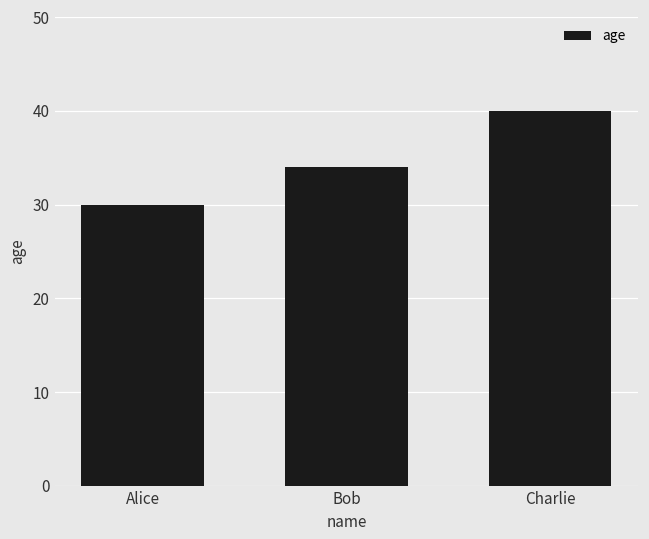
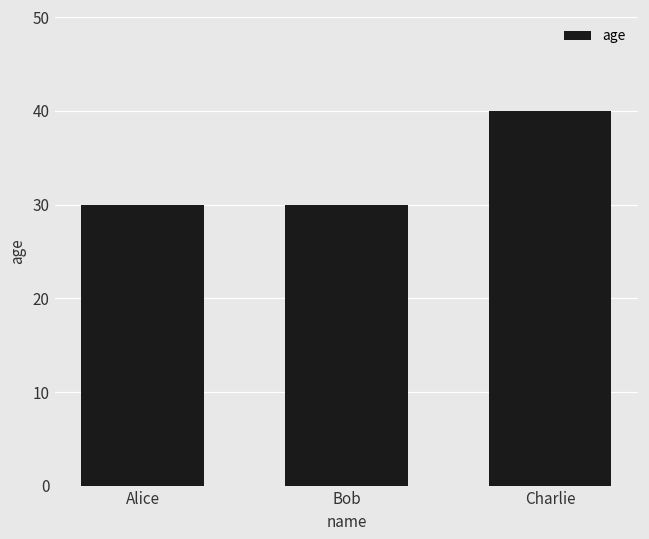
  {
    "Alice": 30,
-   "Bob": 34,
+   "Bob": 30,
    "Charlie": 40
  }
